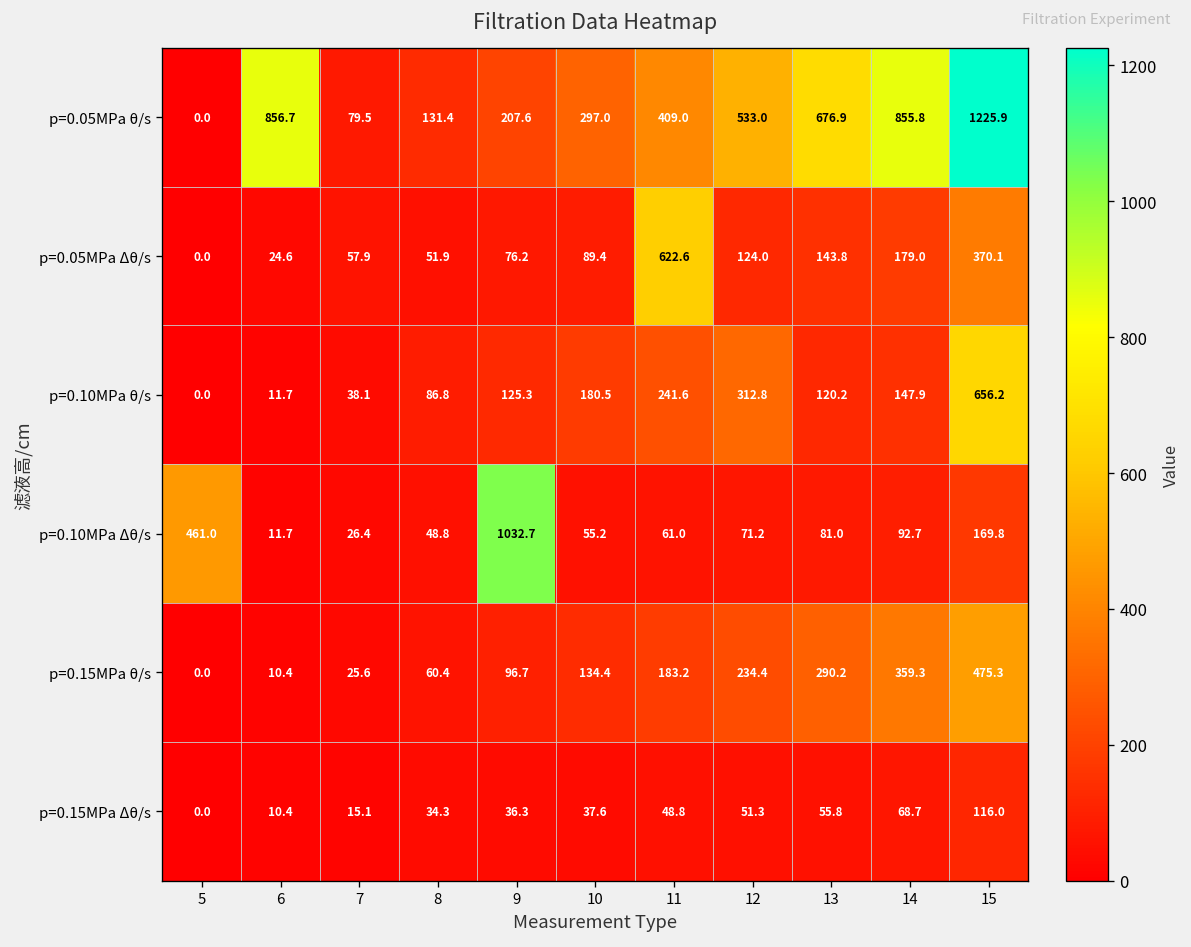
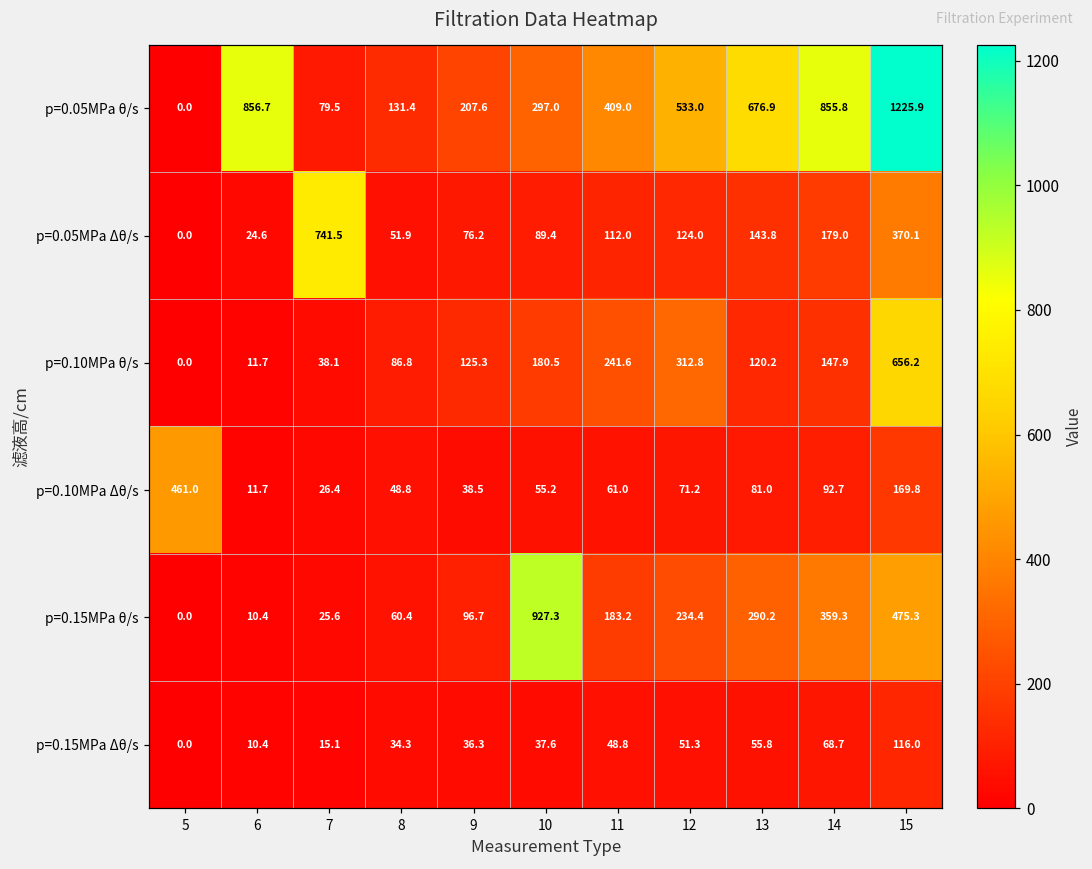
  {
    "p=0.05MPa θ/s": {
      "5": 0.0,
      "6": 856.7,
      "7": 79.5,
      "8": 131.4,
      "9": 207.6,
      "10": 297.0,
      "11": 409.0,
      "12": 533.0,
      "13": 676.9,
      "14": 855.8,
      "15": 1225.9
    },
    "p=0.05MPa Δθ/s": {
      "5": 0.0,
      "6": 24.6,
-     "7": 57.9,
+     "7": 741.5,
      "8": 51.9,
      "9": 76.2,
      "10": 89.4,
-     "11": 622.6,
+     "11": 112.0,
      "12": 124.0,
      "13": 143.8,
      "14": 179.0,
      "15": 370.1
    },
    "p=0.10MPa θ/s": {
      "5": 0.0,
      "6": 11.7,
      "7": 38.1,
      "8": 86.8,
      "9": 125.3,
      "10": 180.5,
      "11": 241.6,
      "12": 312.8,
      "13": 120.2,
      "14": 147.9,
      "15": 656.2
    },
    "p=0.10MPa Δθ/s": {
      "5": 461.0,
      "6": 11.7,
      "7": 26.4,
      "8": 48.8,
-     "9": 1032.7,
+     "9": 38.5,
      "10": 55.2,
      "11": 61.0,
      "12": 71.2,
      "13": 81.0,
      "14": 92.7,
      "15": 169.8
    },
    "p=0.15MPa θ/s": {
      "5": 0.0,
      "6": 10.4,
      "7": 25.6,
      "8": 60.4,
      "9": 96.7,
-     "10": 134.4,
+     "10": 927.3,
      "11": 183.2,
      "12": 234.4,
      "13": 290.2,
      "14": 359.3,
      "15": 475.3
    },
    "p=0.15MPa Δθ/s": {
      "5": 0.0,
      "6": 10.4,
      "7": 15.1,
      "8": 34.3,
      "9": 36.3,
      "10": 37.6,
      "11": 48.8,
      "12": 51.3,
      "13": 55.8,
      "14": 68.7,
      "15": 116.0
    }
  }
